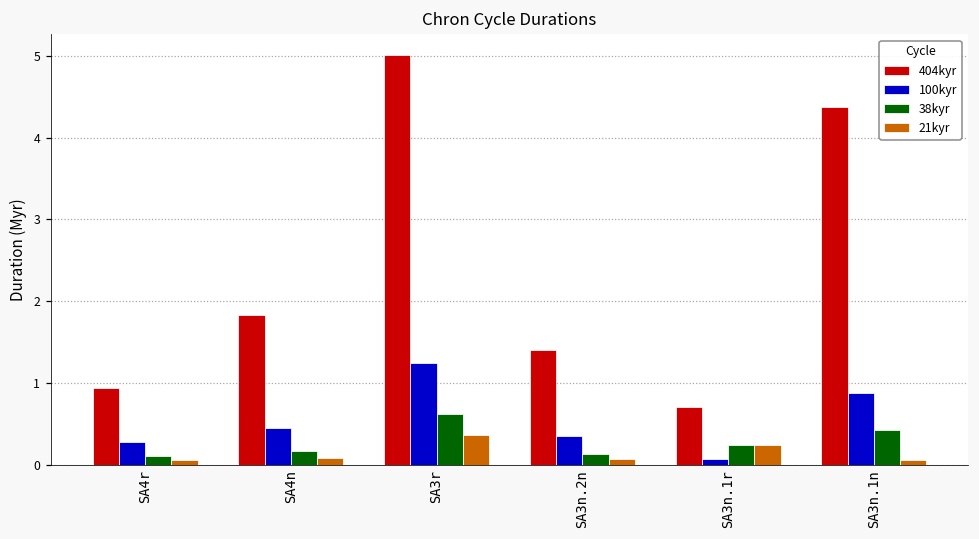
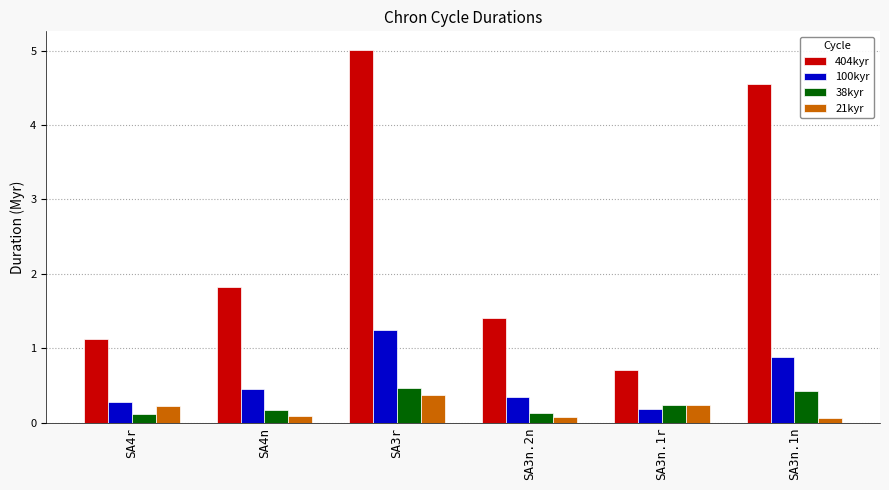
  {
    "404kyr": {
-     "SA4r": 0.9,
+     "SA4r": 1.1,
      "SA4n": 1.8,
      "SA3r": 5.0,
      "SA3n.2n": 1.4,
      "SA3n.1r": 0.7,
-     "SA3n.1n": 4.4
+     "SA3n.1n": 4.6
    },
    "100kyr": {
      "SA4r": 0.3,
      "SA4n": 0.5,
      "SA3r": 1.2,
      "SA3n.2n": 0.4,
-     "SA3n.1r": 0.1,
+     "SA3n.1r": 0.2,
      "SA3n.1n": 0.9
    },
    "38kyr": {
      "SA4r": 0.1,
      "SA4n": 0.2,
-     "SA3r": 0.6,
+     "SA3r": 0.5,
      "SA3n.2n": 0.1,
      "SA3n.1r": 0.2,
      "SA3n.1n": 0.4
    },
    "21kyr": {
-     "SA4r": 0.1,
+     "SA4r": 0.2,
      "SA4n": 0.1,
      "SA3r": 0.4,
      "SA3n.2n": 0.1,
      "SA3n.1r": 0.2,
      "SA3n.1n": 0.1
    }
  }
